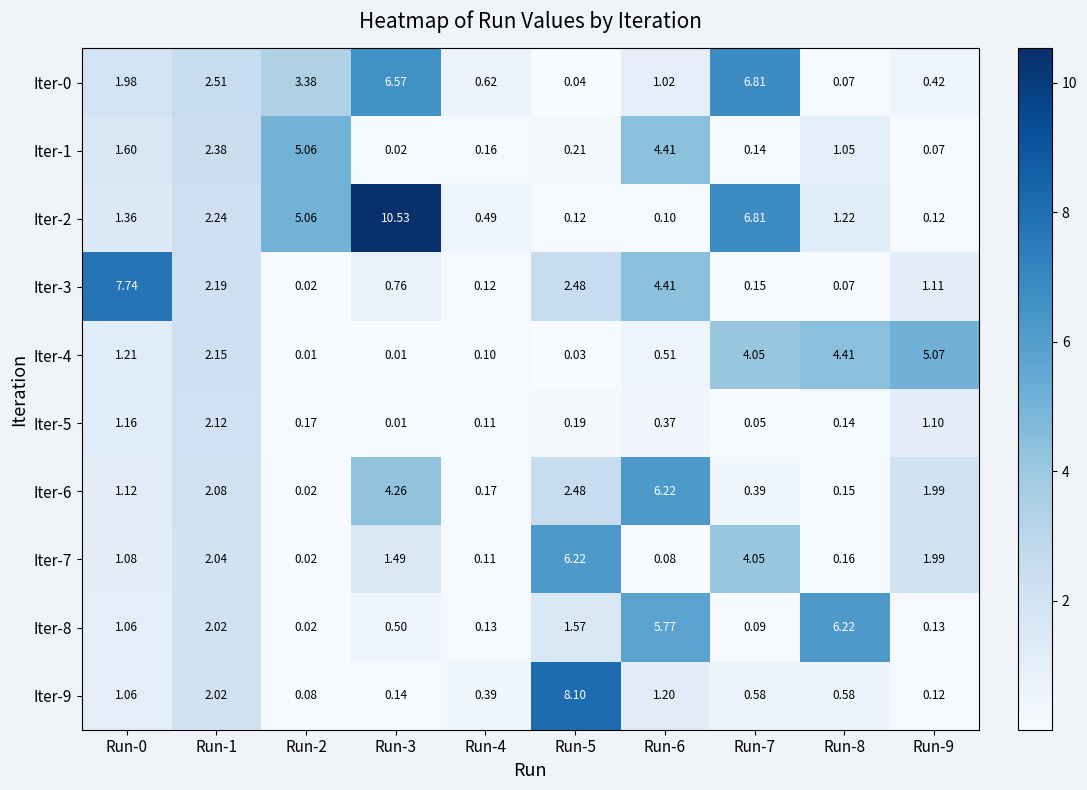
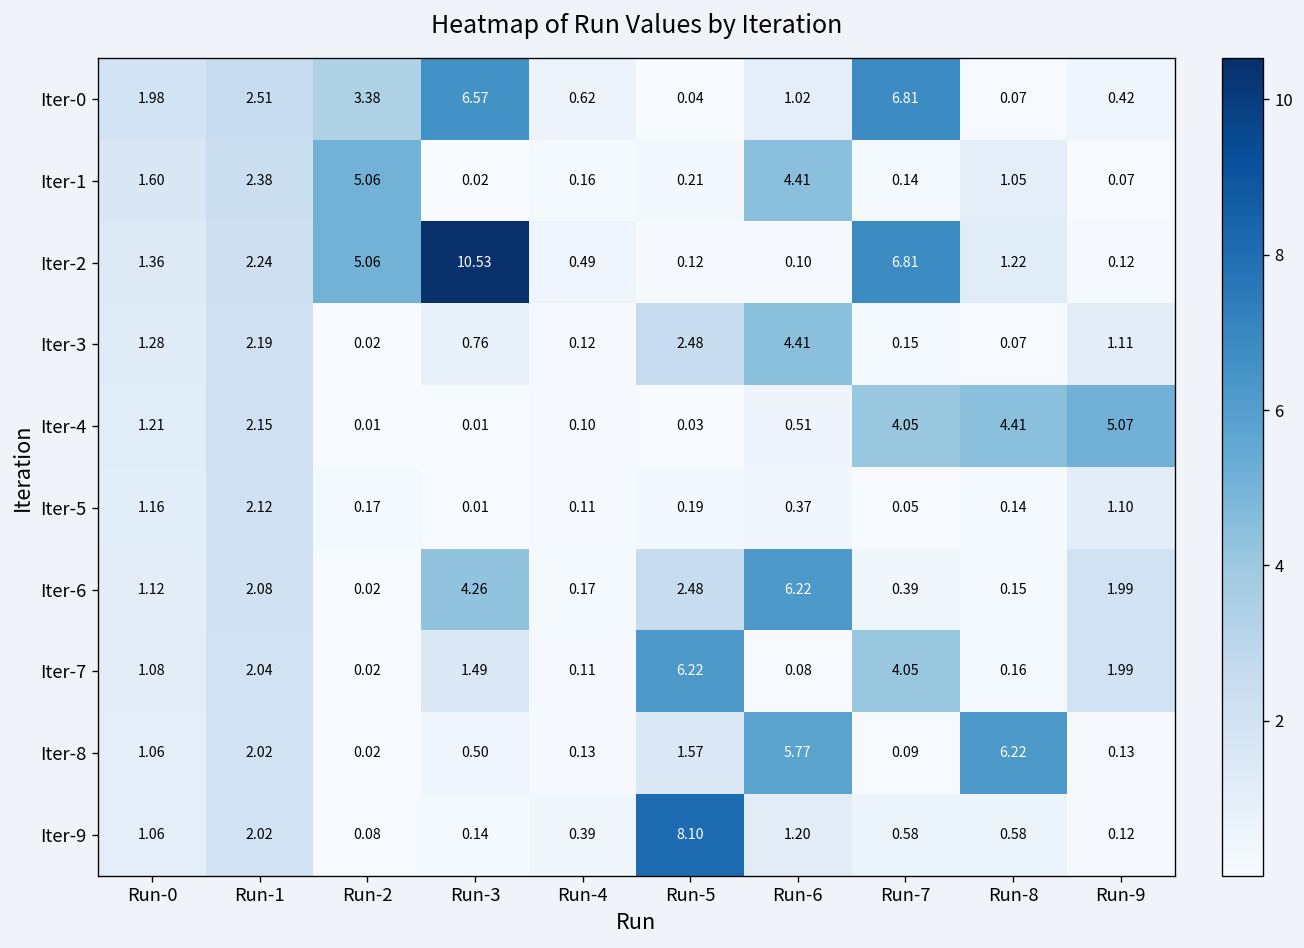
  {
    "Iter-0": {
      "Run-0": 1.98,
      "Run-1": 2.51,
      "Run-2": 3.38,
      "Run-3": 6.57,
      "Run-4": 0.62,
      "Run-5": 0.04,
      "Run-6": 1.02,
      "Run-7": 6.81,
      "Run-8": 0.07,
      "Run-9": 0.42
    },
    "Iter-1": {
      "Run-0": 1.60,
      "Run-1": 2.38,
      "Run-2": 5.06,
      "Run-3": 0.02,
      "Run-4": 0.16,
      "Run-5": 0.21,
      "Run-6": 4.41,
      "Run-7": 0.14,
      "Run-8": 1.05,
      "Run-9": 0.07
    },
    "Iter-2": {
      "Run-0": 1.36,
      "Run-1": 2.24,
      "Run-2": 5.06,
      "Run-3": 10.53,
      "Run-4": 0.49,
      "Run-5": 0.12,
      "Run-6": 0.10,
      "Run-7": 6.81,
      "Run-8": 1.22,
      "Run-9": 0.12
    },
    "Iter-3": {
-     "Run-0": 7.74,
+     "Run-0": 1.28,
      "Run-1": 2.19,
      "Run-2": 0.02,
      "Run-3": 0.76,
      "Run-4": 0.12,
      "Run-5": 2.48,
      "Run-6": 4.41,
      "Run-7": 0.15,
      "Run-8": 0.07,
      "Run-9": 1.11
    },
    "Iter-4": {
      "Run-0": 1.21,
      "Run-1": 2.15,
      "Run-2": 0.01,
      "Run-3": 0.01,
      "Run-4": 0.10,
      "Run-5": 0.03,
      "Run-6": 0.51,
      "Run-7": 4.05,
      "Run-8": 4.41,
      "Run-9": 5.07
    },
    "Iter-5": {
      "Run-0": 1.16,
      "Run-1": 2.12,
      "Run-2": 0.17,
      "Run-3": 0.01,
      "Run-4": 0.11,
      "Run-5": 0.19,
      "Run-6": 0.37,
      "Run-7": 0.05,
      "Run-8": 0.14,
      "Run-9": 1.10
    },
    "Iter-6": {
      "Run-0": 1.12,
      "Run-1": 2.08,
      "Run-2": 0.02,
      "Run-3": 4.26,
      "Run-4": 0.17,
      "Run-5": 2.48,
      "Run-6": 6.22,
      "Run-7": 0.39,
      "Run-8": 0.15,
      "Run-9": 1.99
    },
    "Iter-7": {
      "Run-0": 1.08,
      "Run-1": 2.04,
      "Run-2": 0.02,
      "Run-3": 1.49,
      "Run-4": 0.11,
      "Run-5": 6.22,
      "Run-6": 0.08,
      "Run-7": 4.05,
      "Run-8": 0.16,
      "Run-9": 1.99
    },
    "Iter-8": {
      "Run-0": 1.06,
      "Run-1": 2.02,
      "Run-2": 0.02,
      "Run-3": 0.50,
      "Run-4": 0.13,
      "Run-5": 1.57,
      "Run-6": 5.77,
      "Run-7": 0.09,
      "Run-8": 6.22,
      "Run-9": 0.13
    },
    "Iter-9": {
      "Run-0": 1.06,
      "Run-1": 2.02,
      "Run-2": 0.08,
      "Run-3": 0.14,
      "Run-4": 0.39,
      "Run-5": 8.10,
      "Run-6": 1.20,
      "Run-7": 0.58,
      "Run-8": 0.58,
      "Run-9": 0.12
    }
  }
